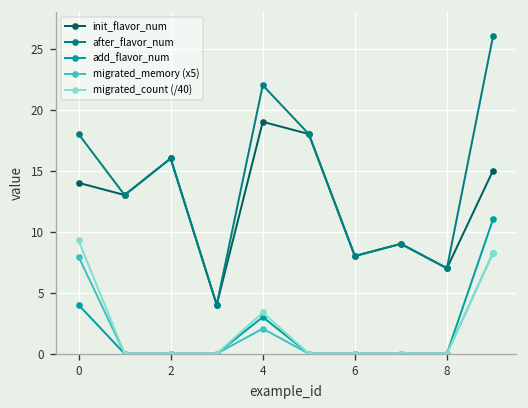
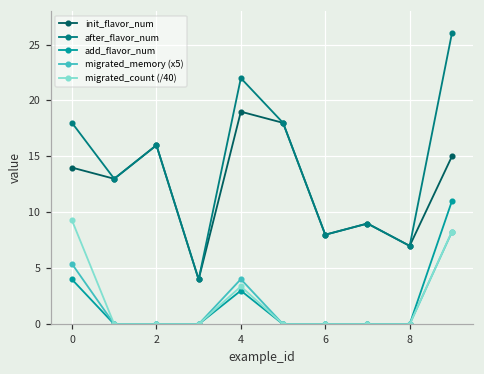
  {
    "migrated_memory (x5)": {
-     "0": 7.9,
-     "4": 2.1
+     "0": 5.4,
+     "4": 4.0
    },
    "migrated_count (/40)": {
      "0": 9.3,
      "4": 3.4
    }
  }
